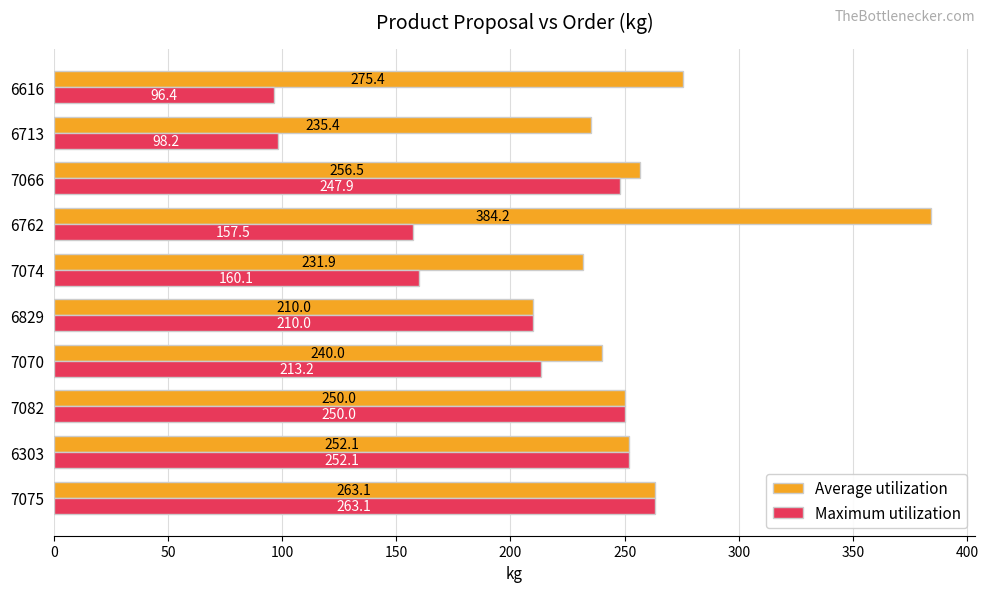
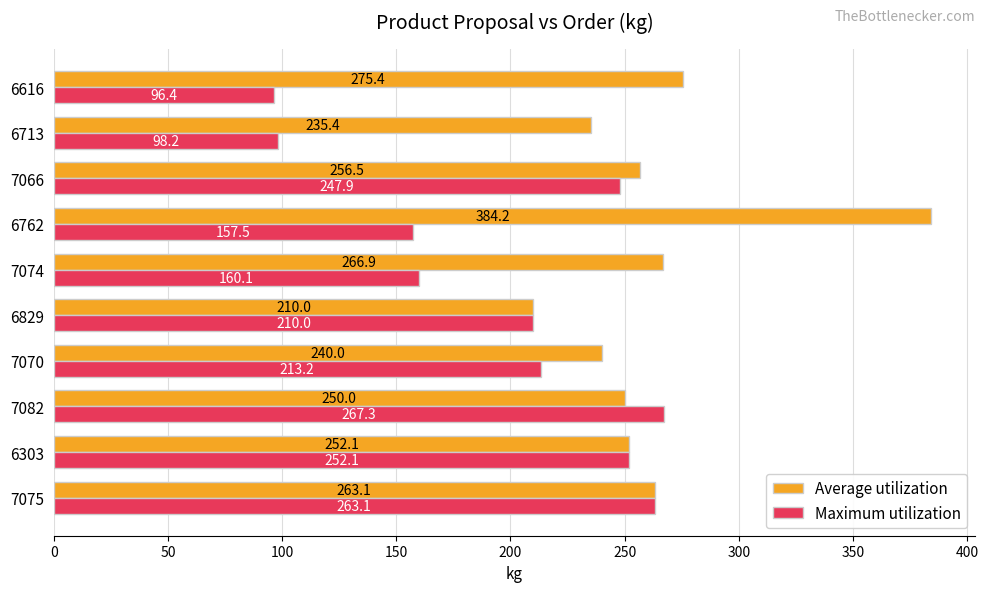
  {
    "Average utilization": {
      "6616": 275.4,
      "6713": 235.4,
      "7066": 256.5,
      "6762": 384.2,
-     "7074": 231.9,
+     "7074": 266.9,
      "6829": 210.0,
      "7070": 240.0,
      "7082": 250.0,
      "6303": 252.1,
      "7075": 263.1
    },
    "Maximum utilization": {
      "6616": 96.4,
      "6713": 98.2,
      "7066": 247.9,
      "6762": 157.5,
      "7074": 160.1,
      "6829": 210.0,
      "7070": 213.2,
-     "7082": 250.0,
+     "7082": 267.3,
      "6303": 252.1,
      "7075": 263.1
    }
  }
